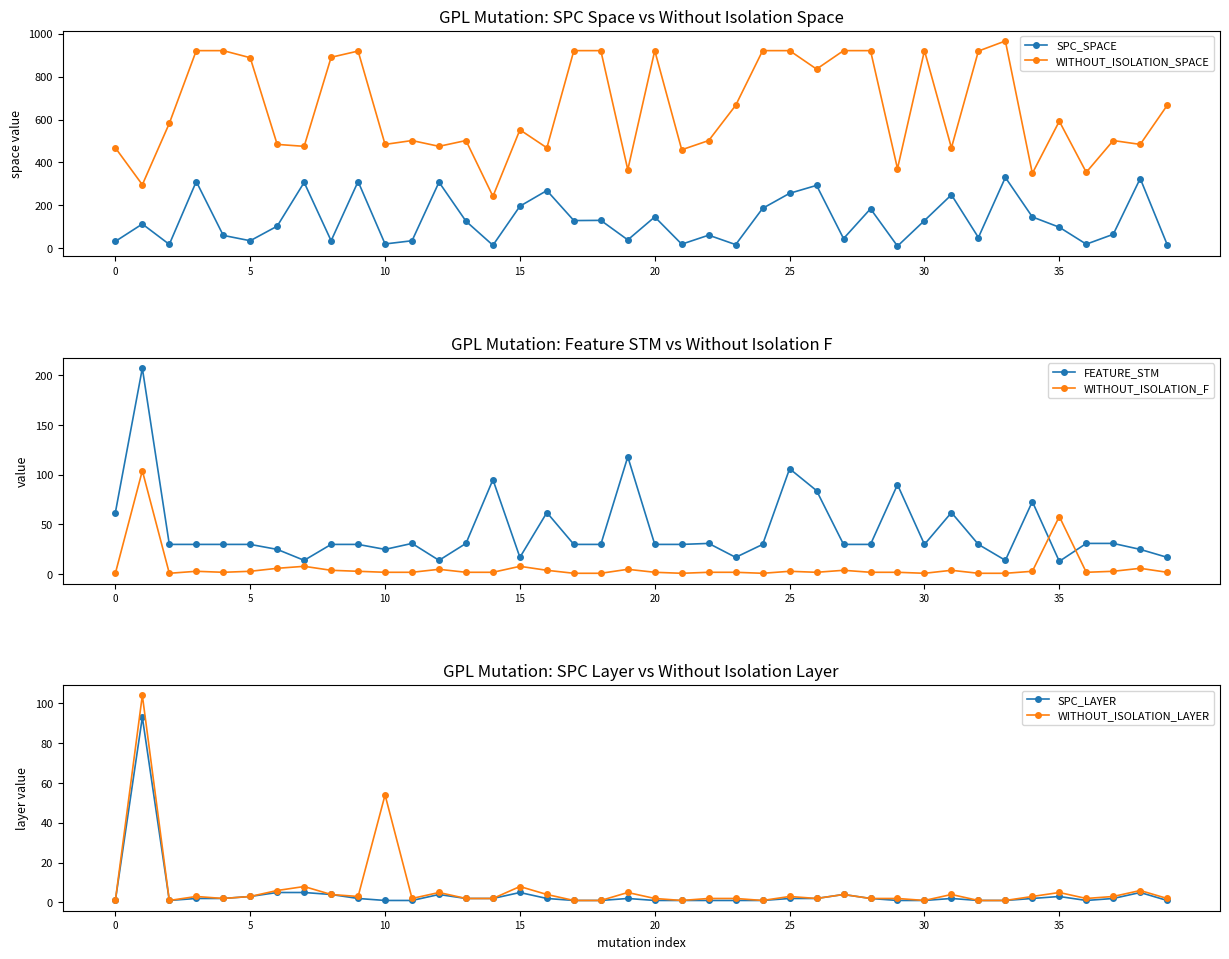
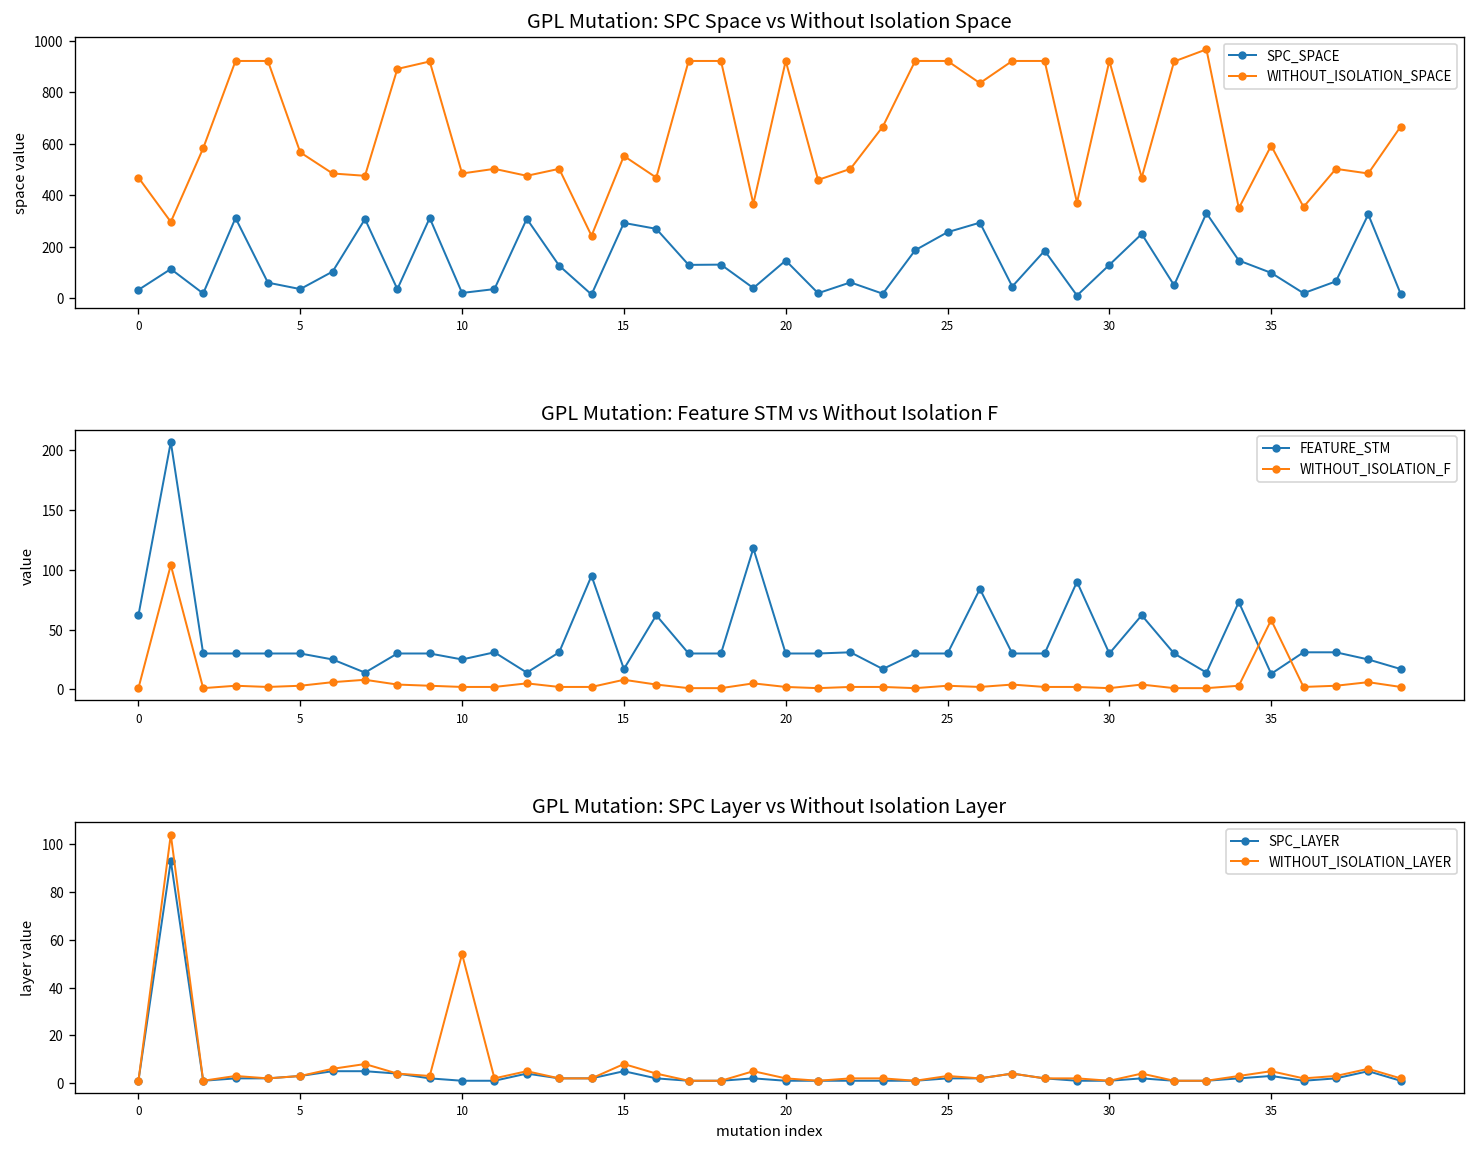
  {
    "GPL Mutation: SPC Space vs Without Isolation Space": {
      "SPC_SPACE": {
        "0": 30,
        "5": 40,
        "10": 20,
-       "15": 200,
+       "15": 290,
        "20": 150,
        "25": 260,
        "30": 130,
        "35": 100
      },
      "WITHOUT_ISOLATION_SPACE": {
        "0": 470,
-       "5": 890,
+       "5": 570,
        "10": 480,
        "15": 550,
        "20": 920,
        "25": 920,
        "30": 920,
        "35": 590
      }
    },
    "GPL Mutation: Feature STM vs Without Isolation F": {
      "FEATURE_STM": {
        "0": 60,
        "5": 30,
        "10": 30,
        "15": 20,
        "20": 30,
-       "25": 110,
+       "25": 30,
        "30": 30,
        "35": 10
      },
      "WITHOUT_ISOLATION_F": {
        "0": 0,
        "5": 0,
        "10": 0,
        "15": 10,
        "20": 0,
        "25": 0,
        "30": 0,
        "35": 60
      }
    },
    "GPL Mutation: SPC Layer vs Without Isolation Layer": {
      "SPC_LAYER": {
        "10": 1,
        "15": 5,
        "35": 3
      },
      "WITHOUT_ISOLATION_LAYER": {
        "10": 54,
        "15": 8,
        "35": 5
      }
    }
  }
